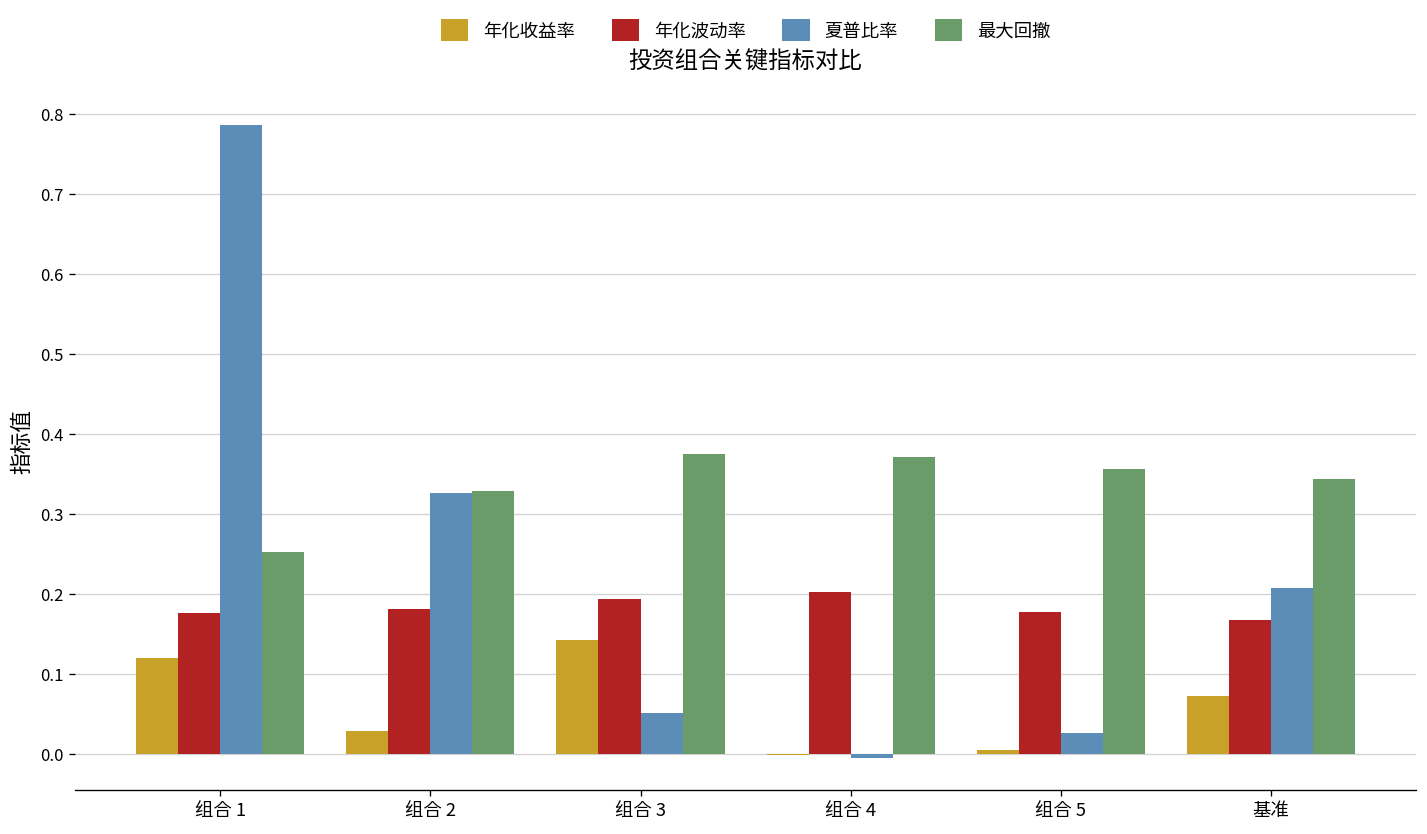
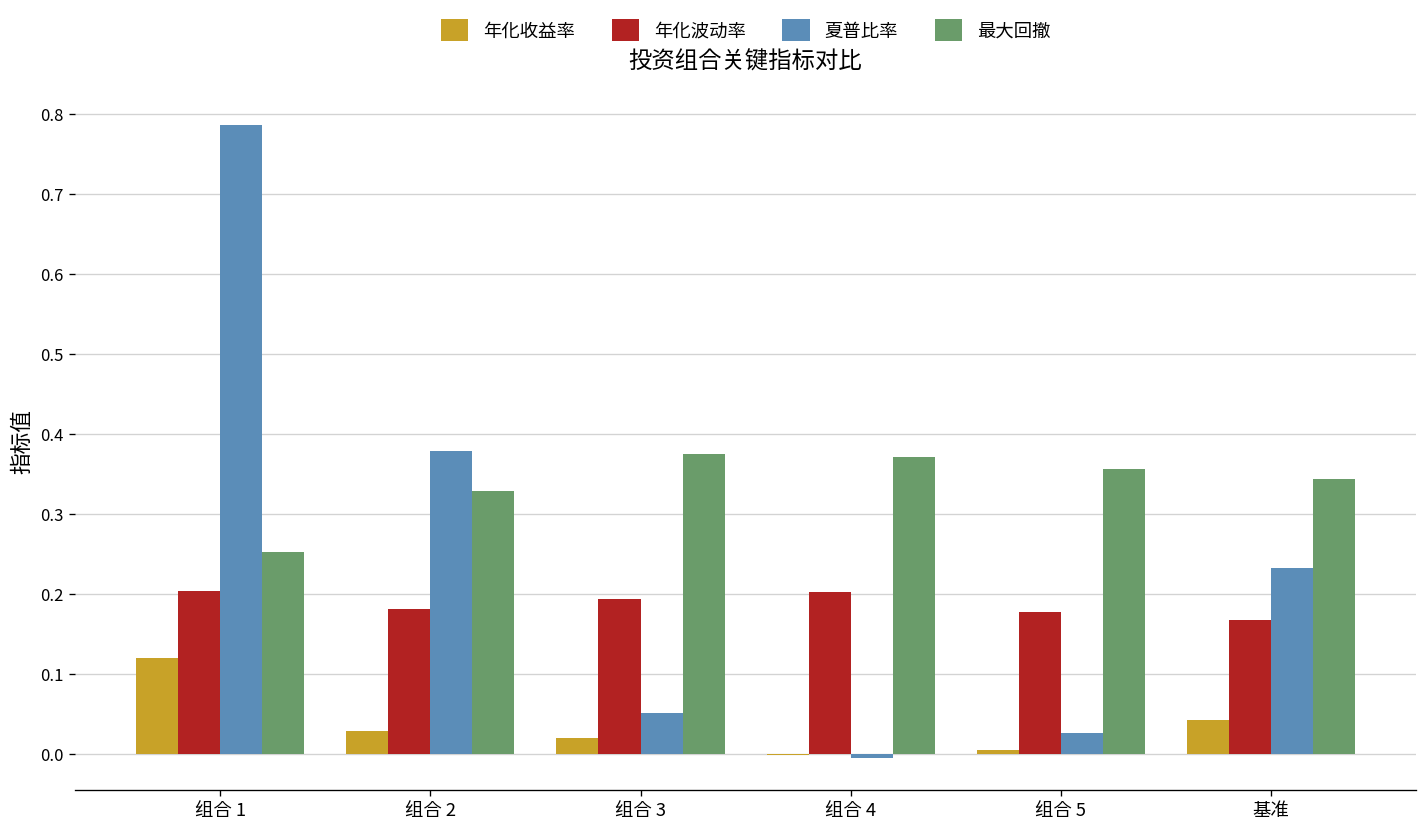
  {
    "年化收益率": {
      "组合 1": 0.12,
      "组合 2": 0.03,
-     "组合 3": 0.14,
+     "组合 3": 0.02,
      "组合 5": 0.00,
-     "基准": 0.07
+     "基准": 0.04
    },
    "年化波动率": {
-     "组合 1": 0.18,
+     "组合 1": 0.20,
      "组合 2": 0.18,
      "组合 3": 0.19,
      "组合 4": 0.20,
      "组合 5": 0.18,
      "基准": 0.17
    },
    "夏普比率": {
      "组合 1": 0.79,
-     "组合 2": 0.33,
+     "组合 2": 0.38,
      "组合 3": 0.05,
      "组合 4": -0.01,
      "组合 5": 0.03,
-     "基准": 0.21
+     "基准": 0.23
    },
    "最大回撤": {
      "组合 1": 0.25,
      "组合 2": 0.33,
      "组合 3": 0.37,
      "组合 4": 0.37,
      "组合 5": 0.36,
      "基准": 0.34
    }
  }
